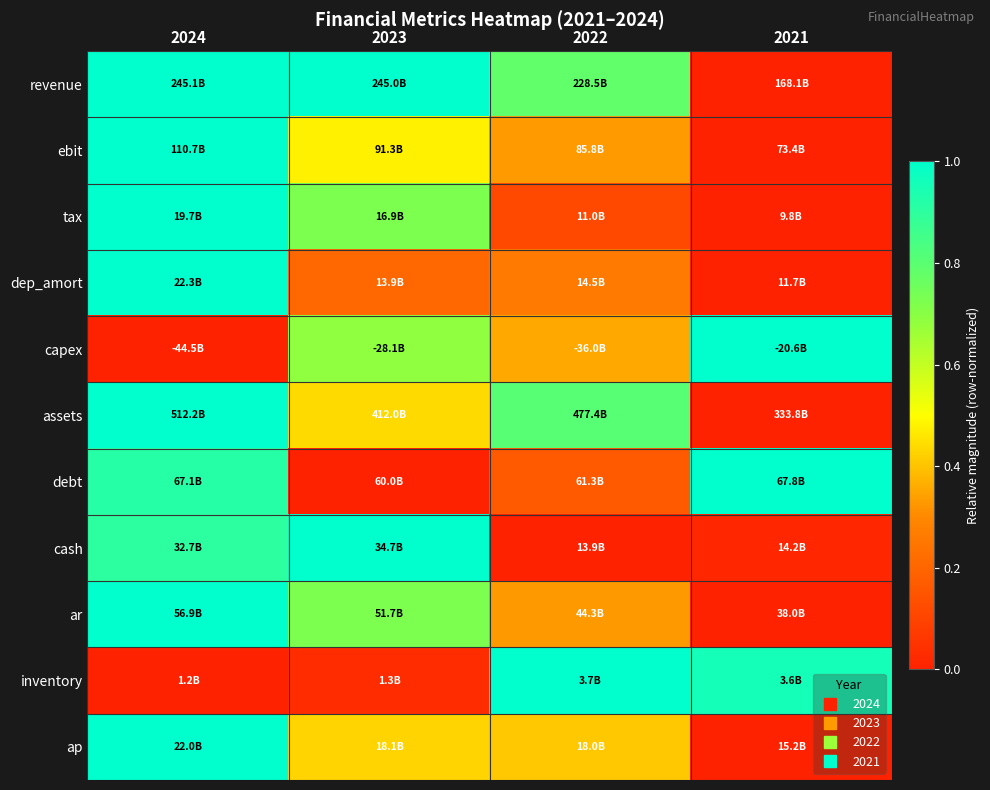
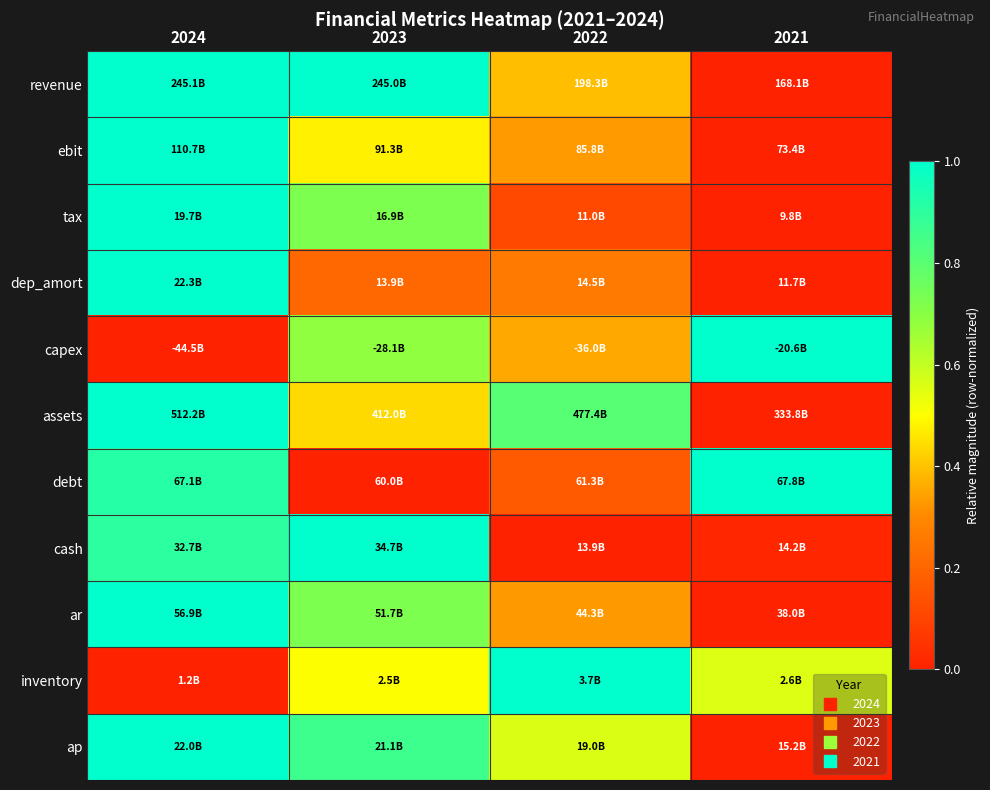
  {
    "revenue": {
      "2024": "245.1B",
      "2023": "245.0B",
-     "2022": "228.5B",
+     "2022": "198.3B",
      "2021": "168.1B"
    },
    "ebit": {
      "2024": "110.7B",
      "2023": "91.3B",
      "2022": "85.8B",
      "2021": "73.4B"
    },
    "tax": {
      "2024": "19.7B",
      "2023": "16.9B",
      "2022": "11.0B",
      "2021": "9.8B"
    },
    "dep_amort": {
      "2024": "22.3B",
      "2023": "13.9B",
      "2022": "14.5B",
      "2021": "11.7B"
    },
    "capex": {
      "2024": "-44.5B",
      "2023": "-28.1B",
      "2022": "-36.0B",
      "2021": "-20.6B"
    },
    "assets": {
      "2024": "512.2B",
      "2023": "412.0B",
      "2022": "477.4B",
      "2021": "333.8B"
    },
    "debt": {
      "2024": "67.1B",
      "2023": "60.0B",
      "2022": "61.3B",
      "2021": "67.8B"
    },
    "cash": {
      "2024": "32.7B",
      "2023": "34.7B",
      "2022": "13.9B",
      "2021": "14.2B"
    },
    "ar": {
      "2024": "56.9B",
      "2023": "51.7B",
      "2022": "44.3B",
      "2021": "38.0B"
    },
    "inventory": {
      "2024": "1.2B",
-     "2023": "1.3B",
+     "2023": "2.5B",
      "2022": "3.7B",
-     "2021": "3.6B"
+     "2021": "2.6B"
    },
    "ap": {
      "2024": "22.0B",
-     "2023": "18.1B",
-     "2022": "18.0B",
+     "2023": "21.1B",
+     "2022": "19.0B",
      "2021": "15.2B"
    }
  }
